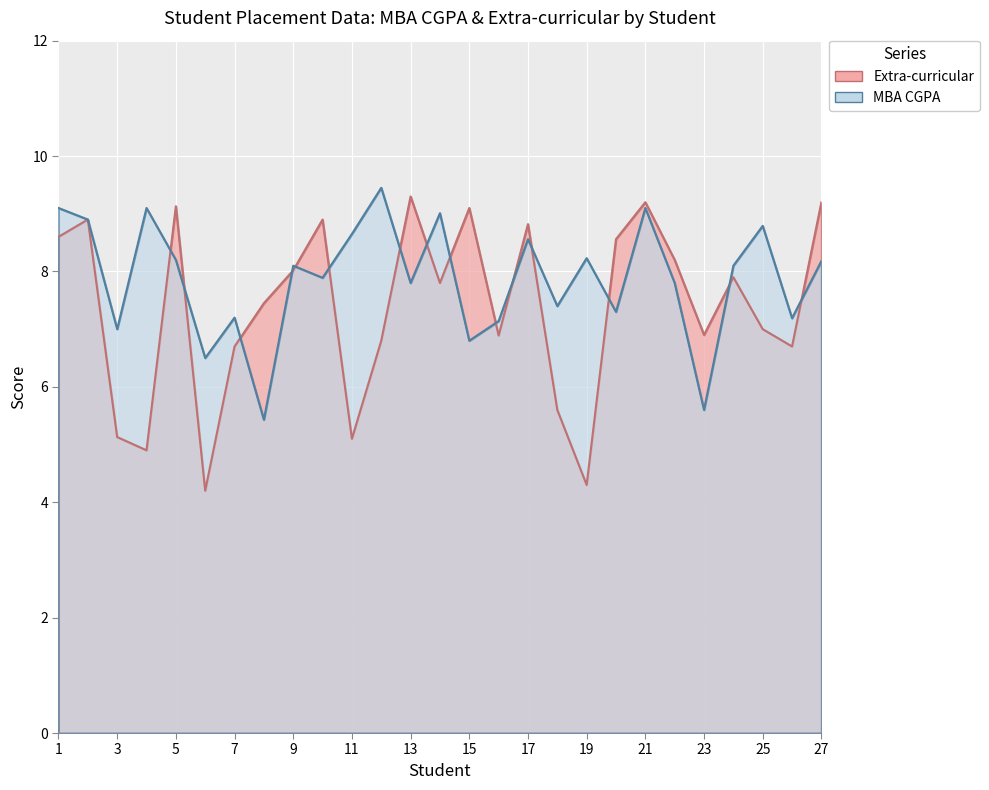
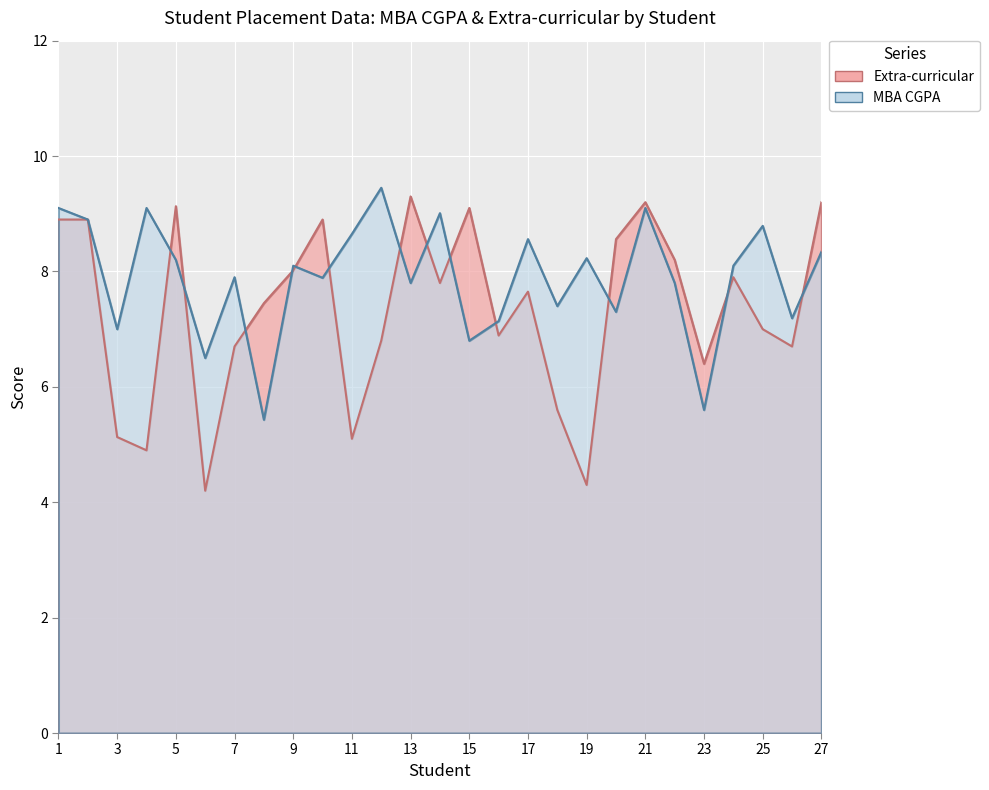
  {
    "Extra-curricular": {
-     "1": 8.6,
+     "1": 8.9,
      "3": 5.1,
      "5": 9.1,
      "7": 6.7,
      "9": 8.0,
      "11": 5.1,
      "13": 9.3,
      "15": 9.1,
-     "17": 8.8,
+     "17": 7.7,
      "19": 4.3,
      "21": 9.2,
-     "23": 6.9,
+     "23": 6.4,
      "25": 7.0,
      "27": 9.2
    },
    "MBA CGPA": {
      "1": 9.1,
      "3": 7.0,
      "5": 8.2,
-     "7": 7.2,
+     "7": 7.9,
      "9": 8.1,
      "11": 8.7,
      "13": 7.8,
      "15": 6.8,
      "17": 8.6,
      "19": 8.2,
      "21": 9.1,
      "23": 5.6,
      "25": 8.8,
-     "27": 8.2
+     "27": 8.3
    }
  }
